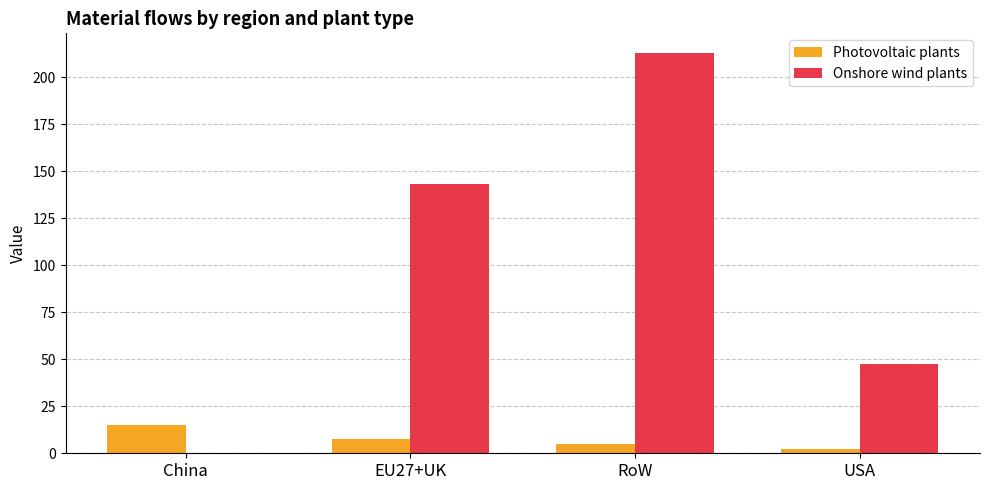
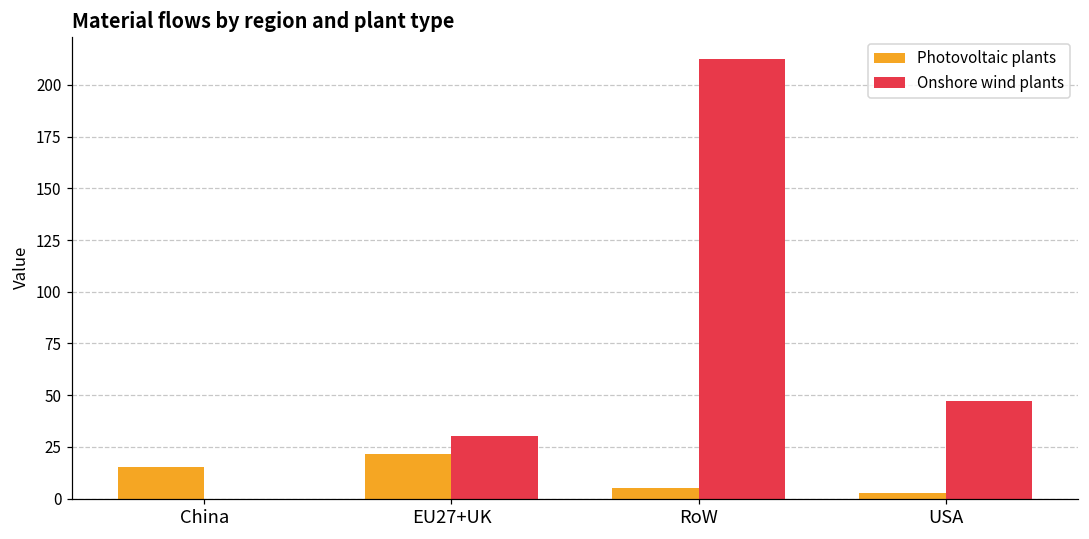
  {
    "Photovoltaic plants": {
      "China": 15,
-     "EU27+UK": 8,
+     "EU27+UK": 22,
      "RoW": 5,
      "USA": 3
    },
    "Onshore wind plants": {
      "China": 0,
-     "EU27+UK": 143,
+     "EU27+UK": 30,
      "RoW": 213,
      "USA": 47
    }
  }
